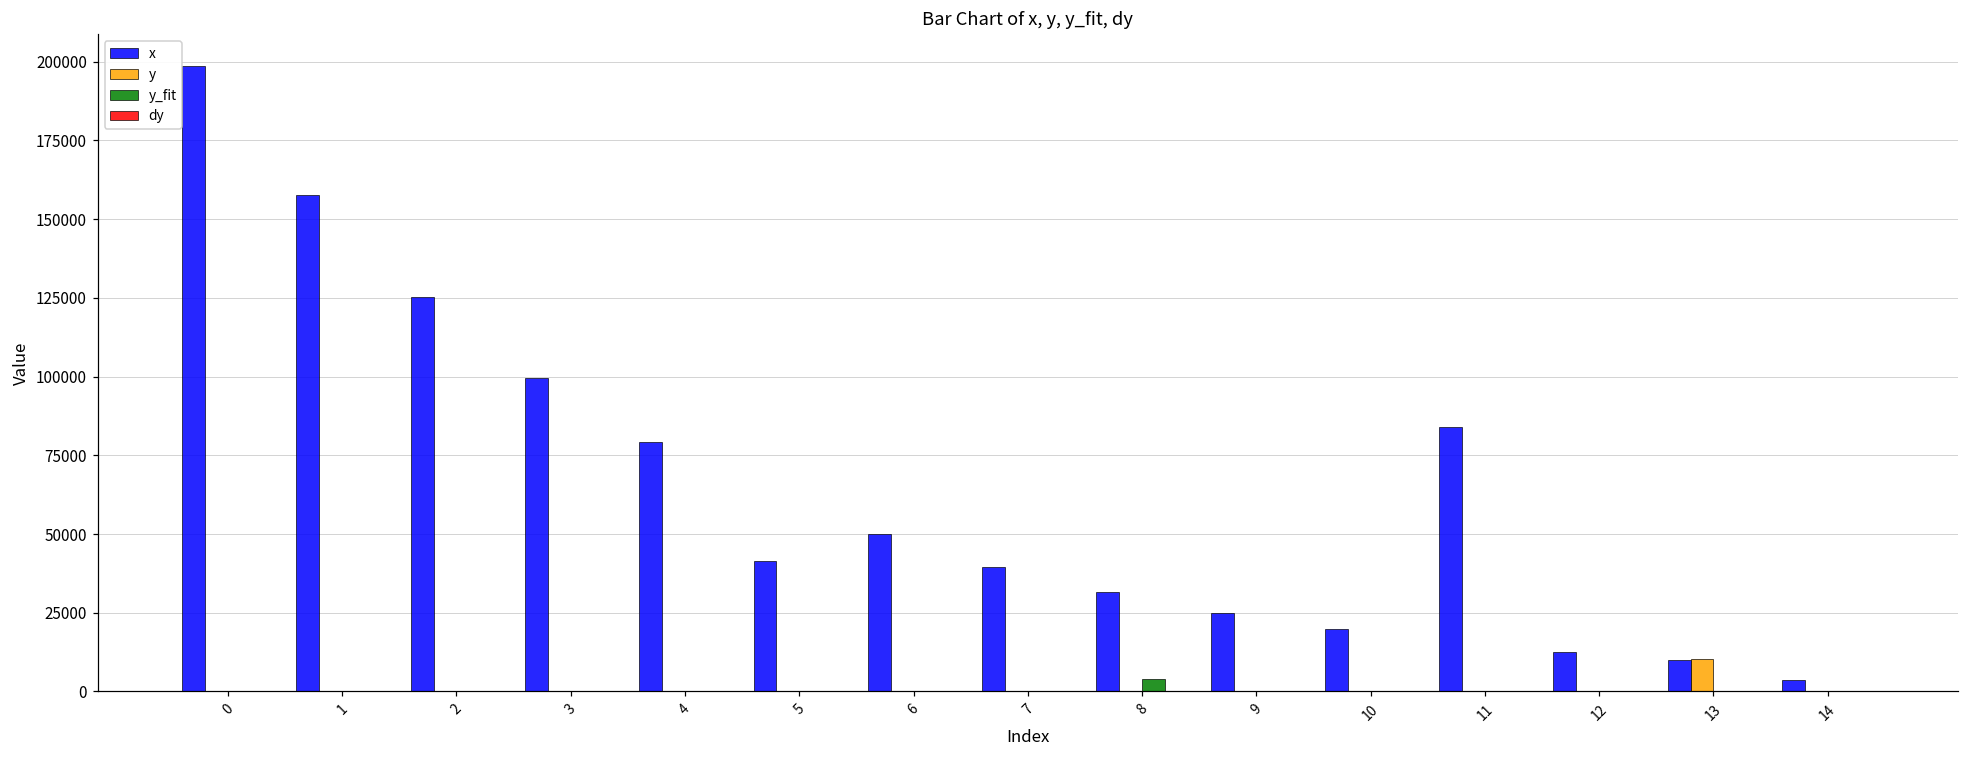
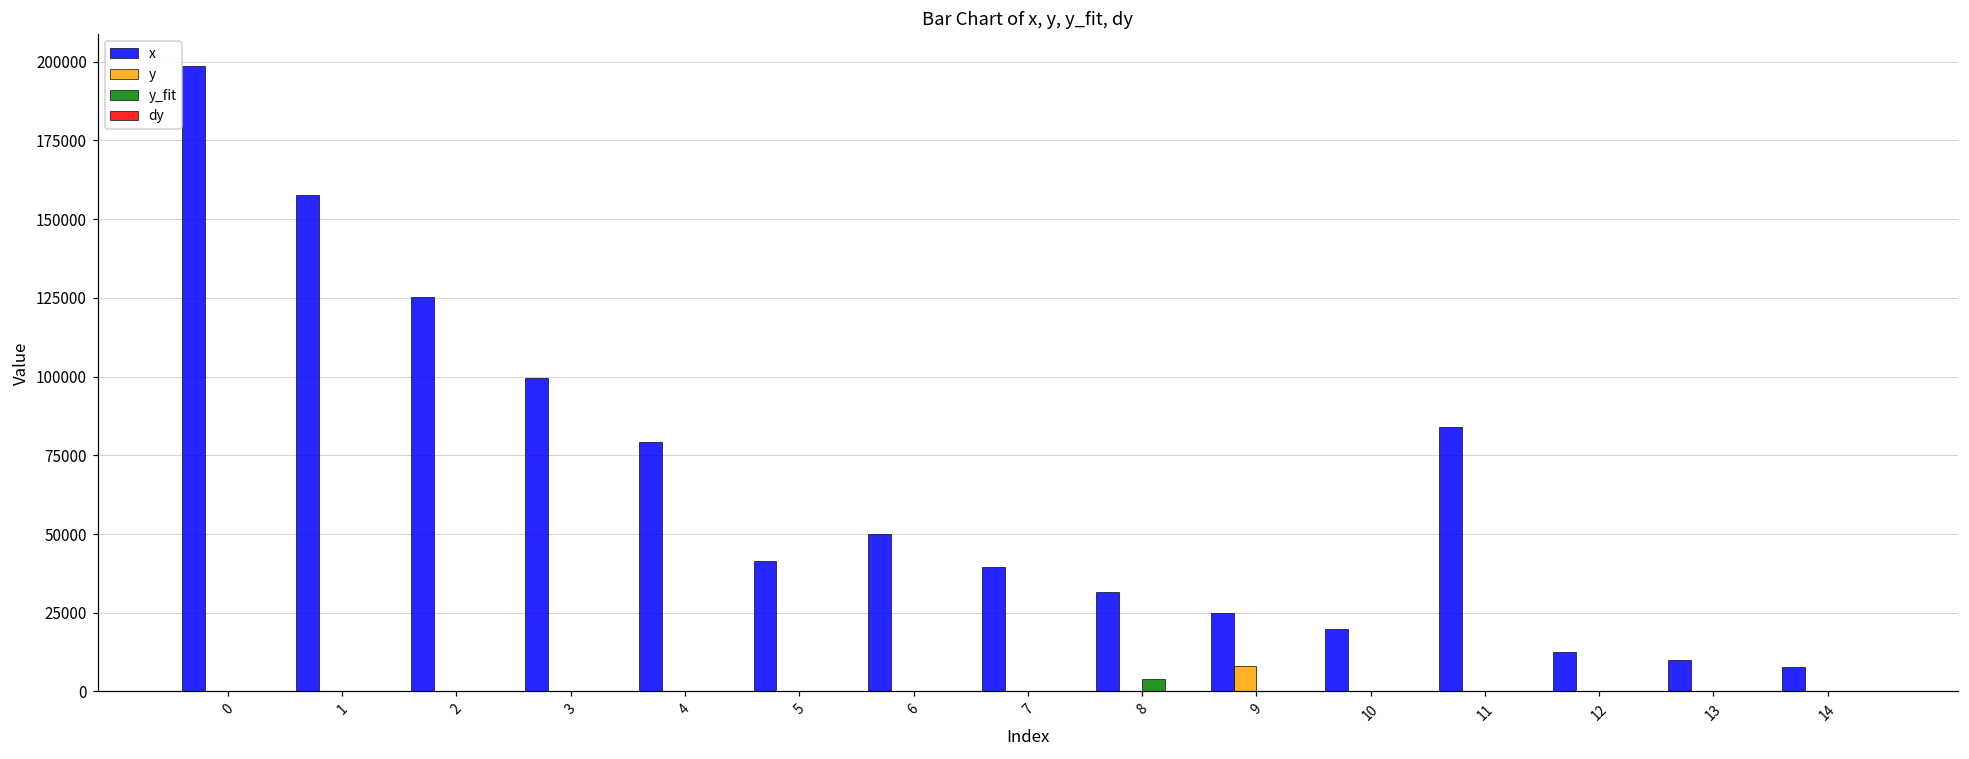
  {
    "x": {
      "0": 199000,
      "1": 158000,
      "2": 125000,
      "3": 100000,
      "4": 79000,
      "5": 41000,
      "6": 50000,
      "7": 40000,
      "8": 32000,
      "9": 25000,
      "10": 20000,
      "11": 84000,
      "12": 13000,
      "13": 10000,
-     "14": 4000
+     "14": 8000
    },
    "y": {
-     "9": 0,
-     "13": 10000
+     "9": 8000,
+     "13": 0
    },
    "y_fit": {
      "8": 4000
    }
  }
